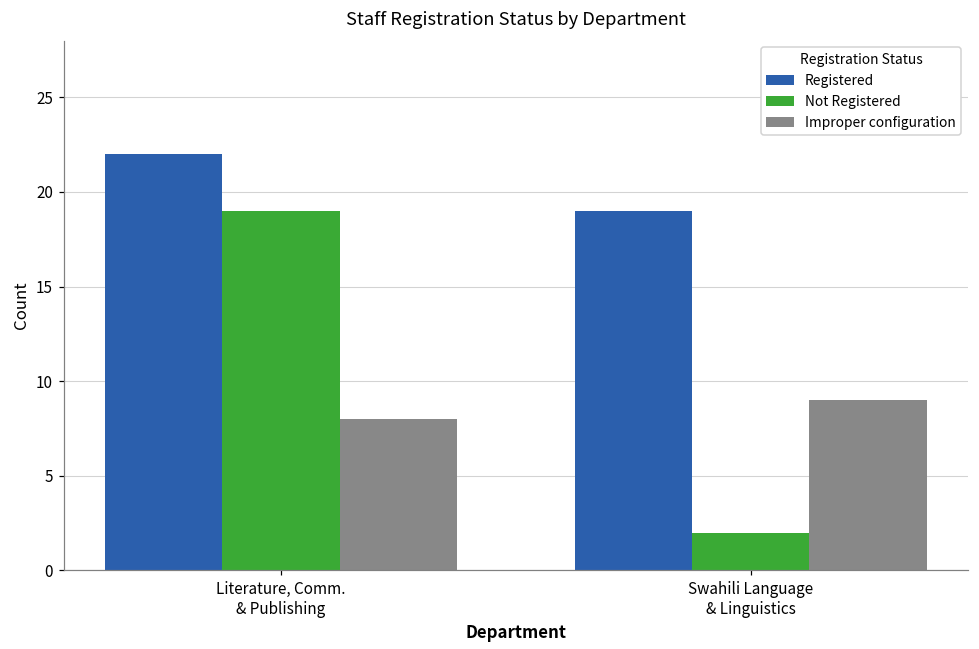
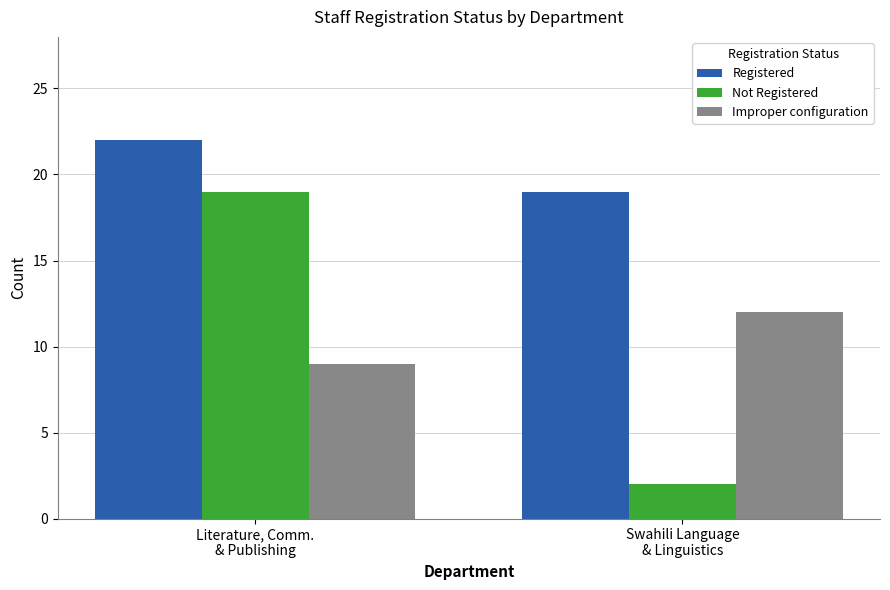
  {
    "Registered": {
      "Literature, Comm. & Publishing": 22,
      "Swahili Language & Linguistics": 19
    },
    "Not Registered": {
      "Literature, Comm. & Publishing": 19,
      "Swahili Language & Linguistics": 2
    },
    "Improper configuration": {
-     "Literature, Comm. & Publishing": 8,
-     "Swahili Language & Linguistics": 9
+     "Literature, Comm. & Publishing": 9,
+     "Swahili Language & Linguistics": 12
    }
  }
